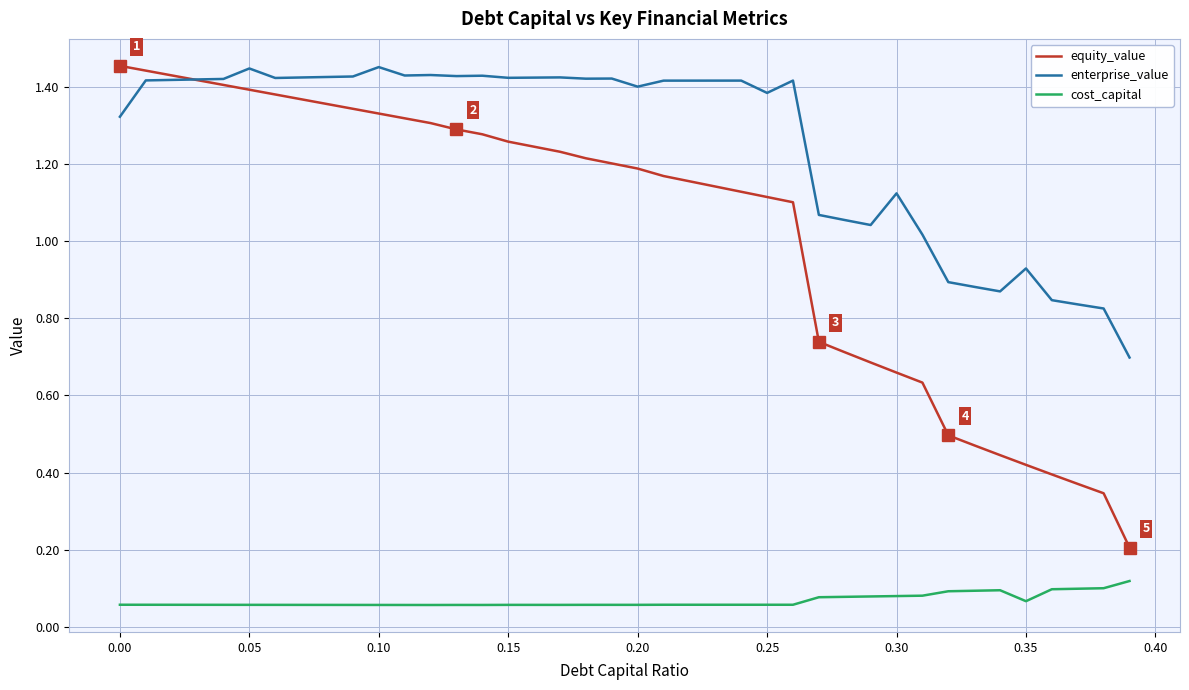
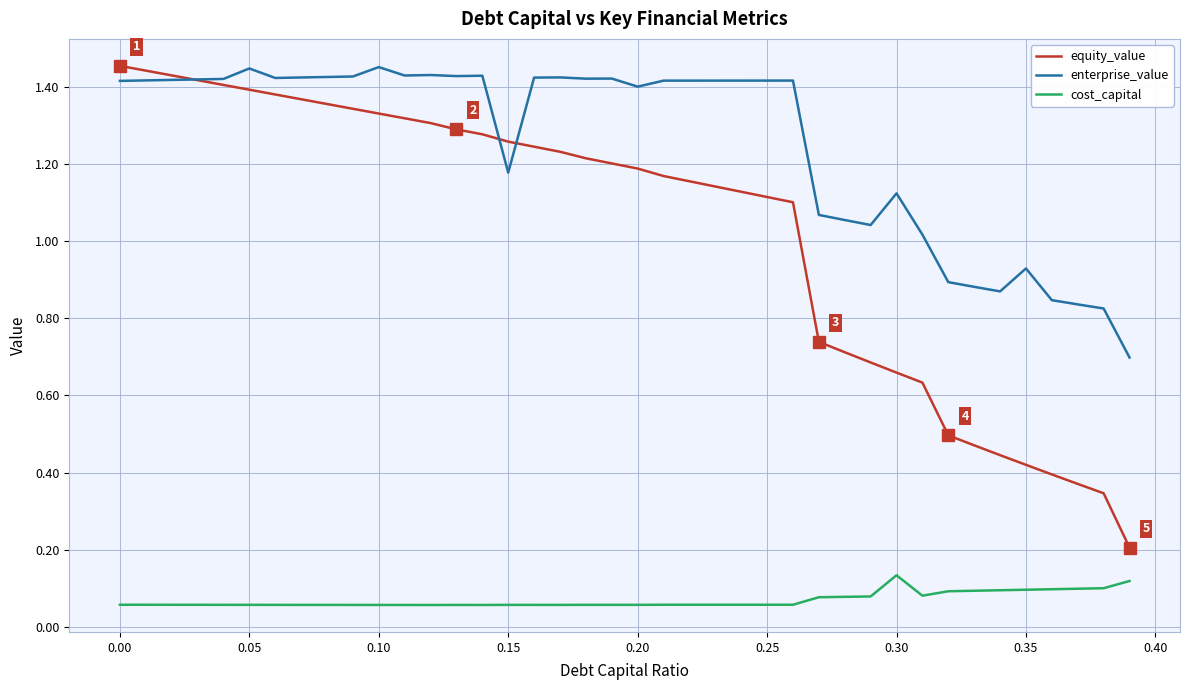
  {
    "enterprise_value": {
-     "0.00": 1.32,
+     "0.00": 1.42,
      "0.05": 1.45,
      "0.10": 1.45,
-     "0.15": 1.42,
+     "0.15": 1.18,
      "0.20": 1.40,
-     "0.25": 1.38,
+     "0.25": 1.42,
      "0.30": 1.12,
      "0.35": 0.93
    },
    "cost_capital": {
      "0.00": 0.06,
      "0.05": 0.06,
      "0.10": 0.06,
      "0.15": 0.06,
      "0.20": 0.06,
      "0.25": 0.06,
-     "0.30": 0.08,
-     "0.35": 0.07
+     "0.30": 0.13,
+     "0.35": 0.10
    }
  }
